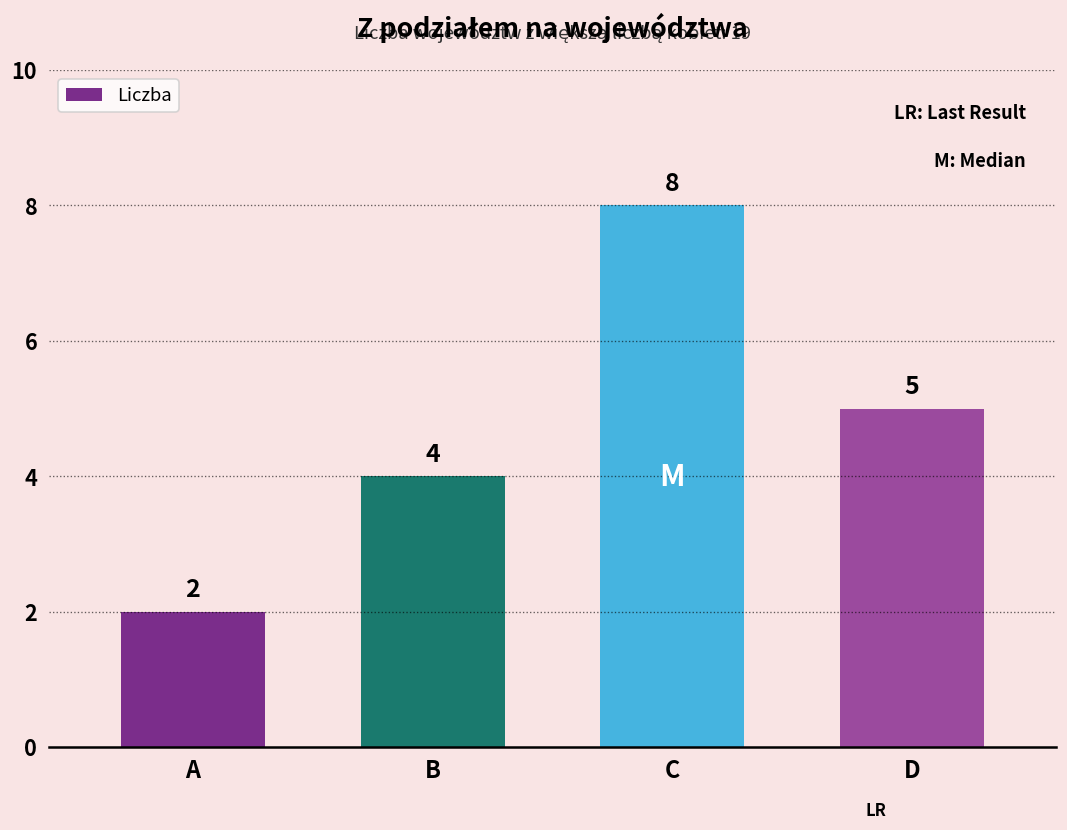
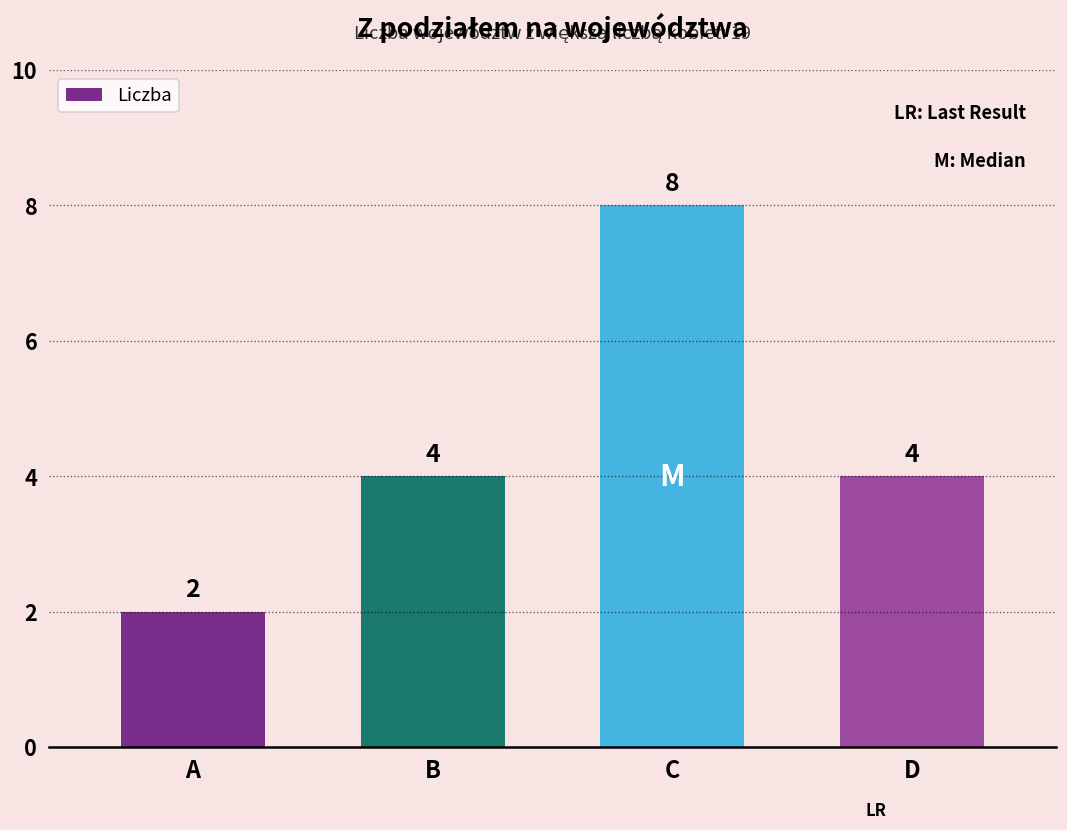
  {
    "A": 2,
    "B": 4,
    "C": 8,
-   "D": 5
+   "D": 4
  }
